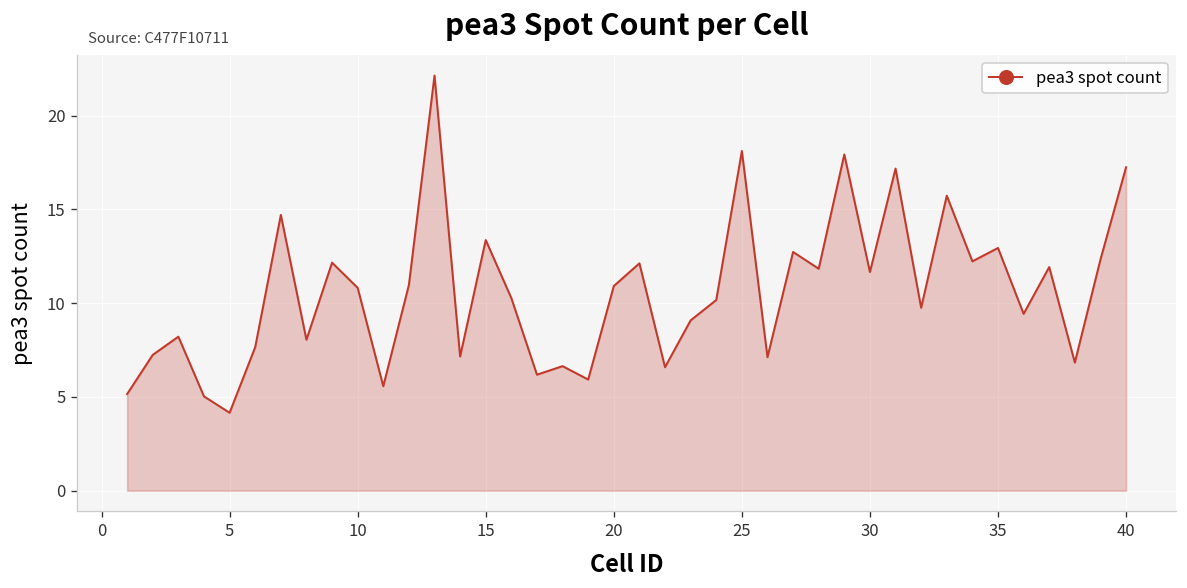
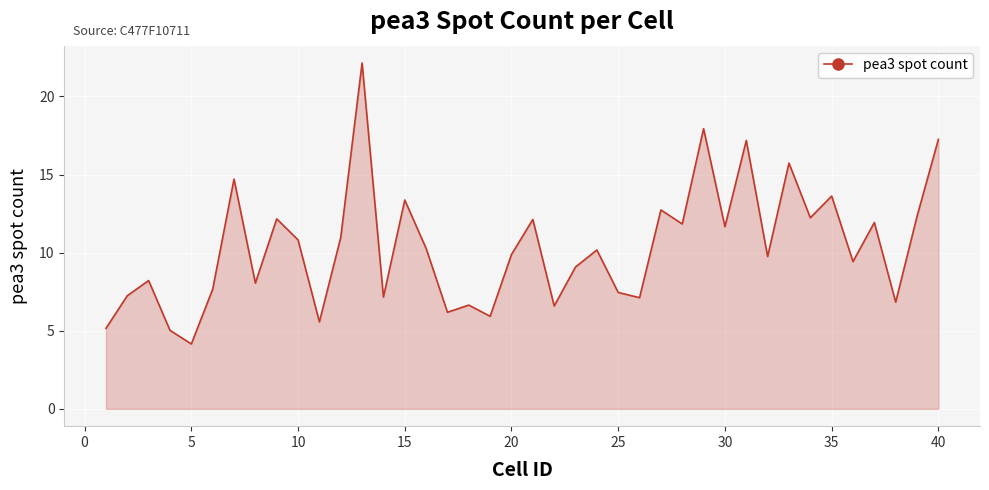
  {
    "5": 4.2,
    "10": 10.8,
    "15": 13.4,
-   "20": 10.9,
-   "25": 18.1,
+   "20": 9.9,
+   "25": 7.5,
    "30": 11.7,
-   "35": 12.9,
+   "35": 13.6,
    "40": 17.3
  }
